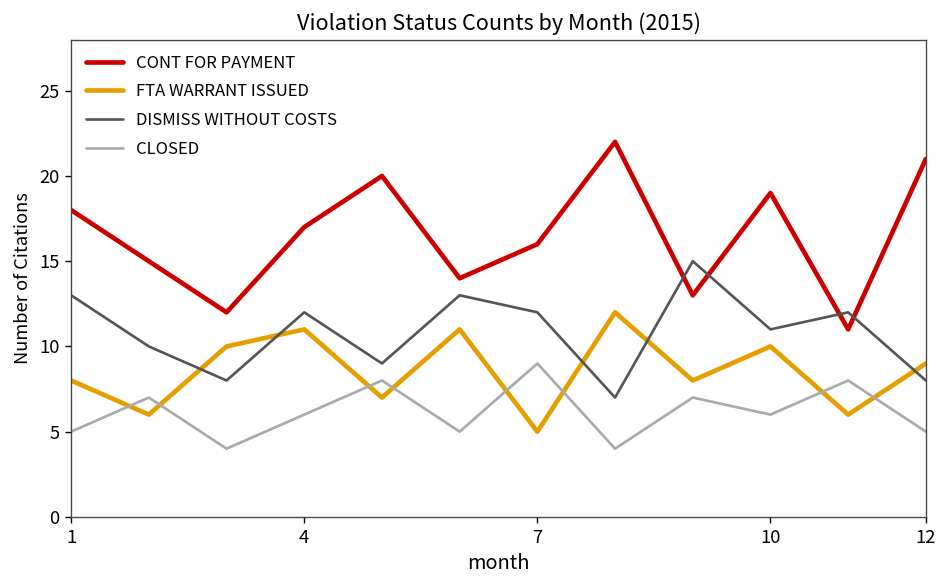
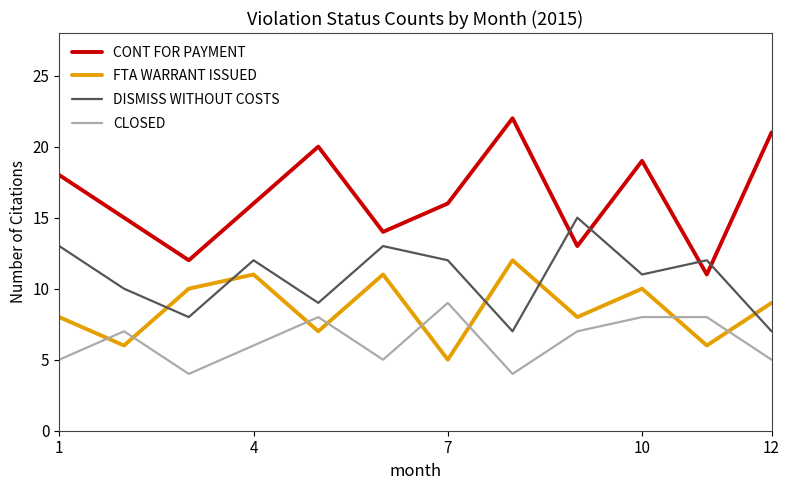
  {
    "CONT FOR PAYMENT": {
      "1": 18,
-     "4": 17,
+     "4": 16,
      "7": 16,
      "10": 19,
      "12": 21
    },
    "FTA WARRANT ISSUED": {
      "1": 8,
      "4": 11,
      "7": 5,
      "10": 10,
      "12": 9
    },
    "DISMISS WITHOUT COSTS": {
      "1": 13,
      "4": 12,
      "7": 12,
      "10": 11,
-     "12": 8
+     "12": 7
    },
    "CLOSED": {
      "1": 5,
      "4": 6,
      "7": 9,
-     "10": 6,
+     "10": 8,
      "12": 5
    }
  }
